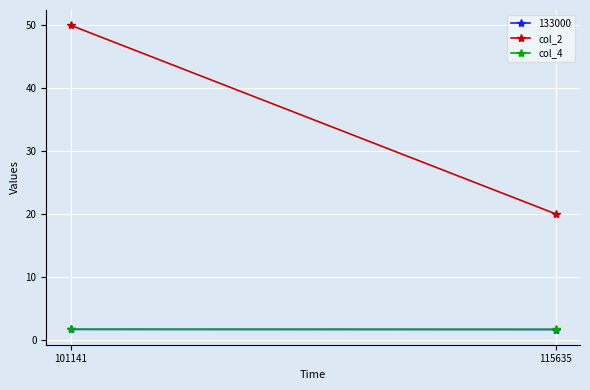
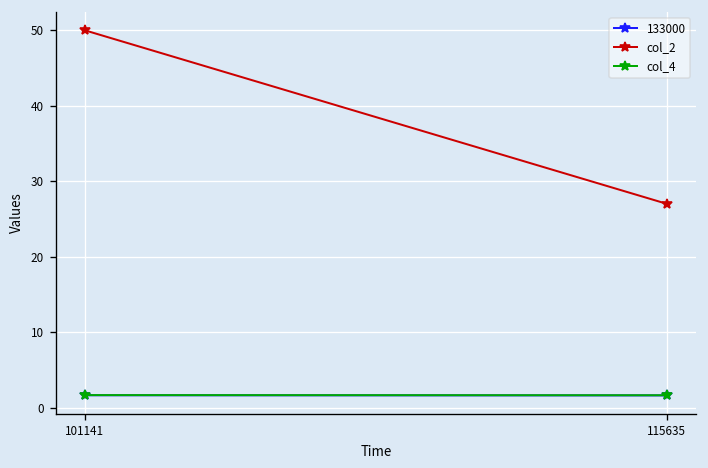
  {
    "col_2": {
      "101141": 50,
-     "115635": 20
+     "115635": 27
    }
  }
